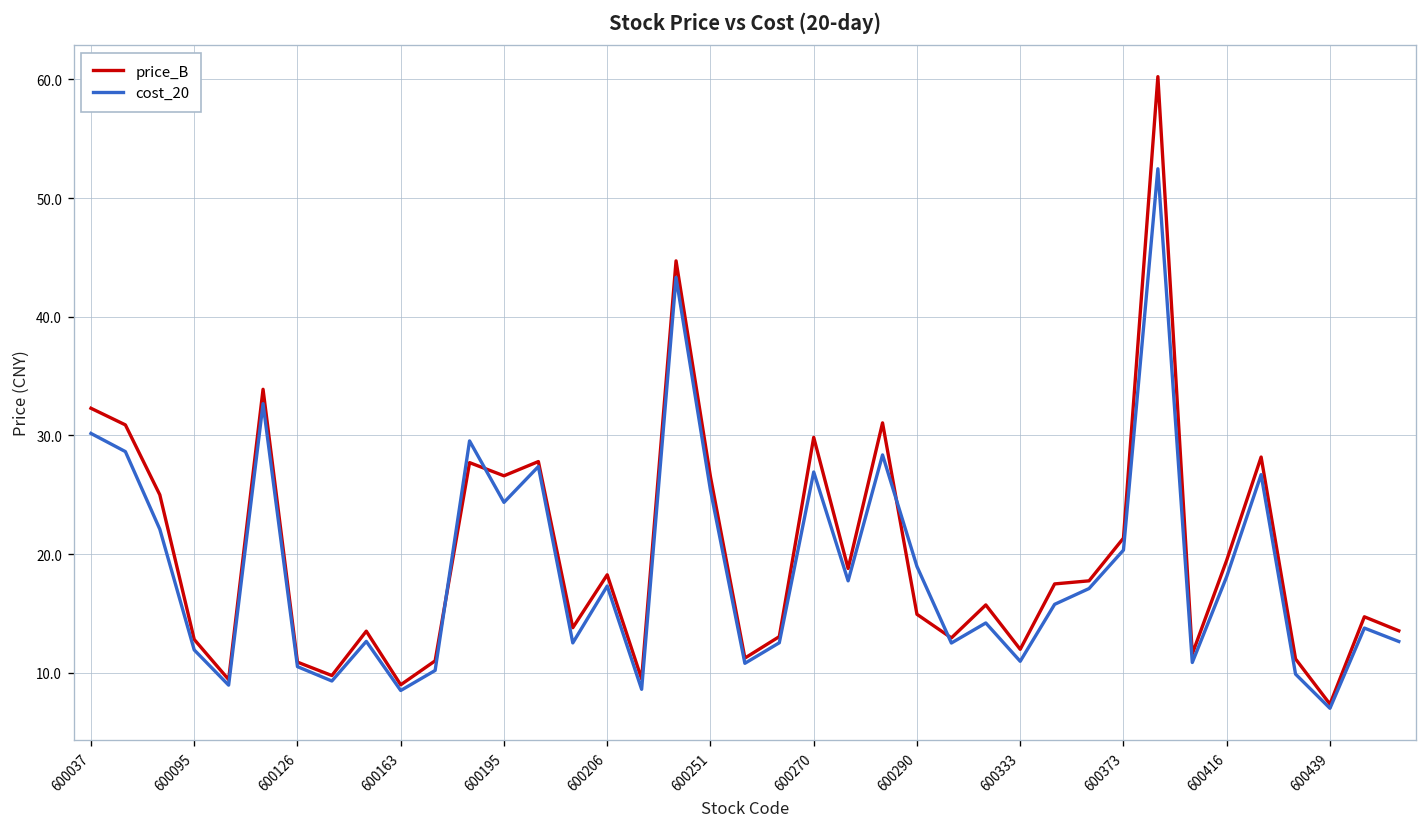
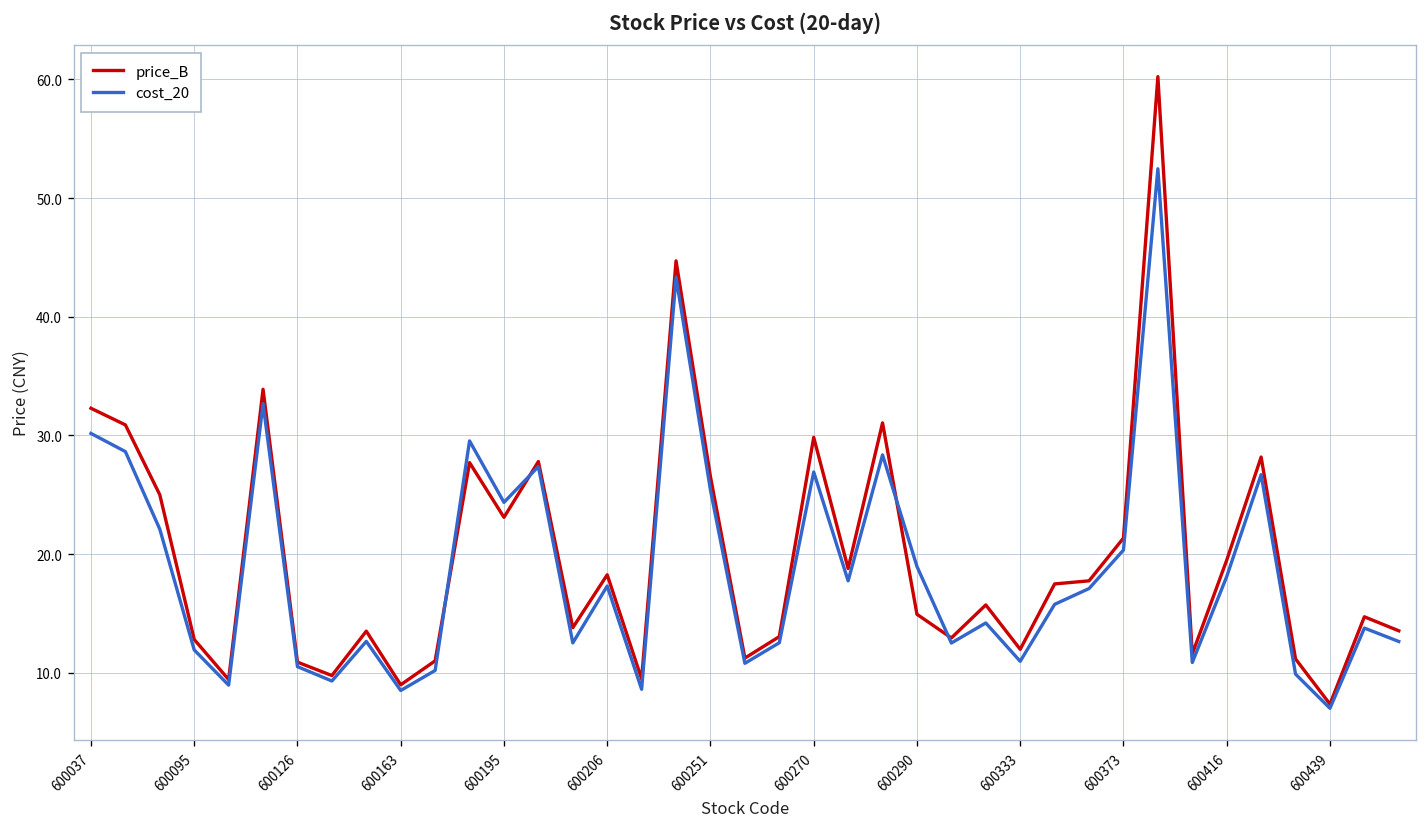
  {
    "price_B": {
      "600037": 32,
      "600095": 13,
      "600126": 11,
      "600163": 9,
-     "600195": 27,
+     "600195": 23,
      "600206": 18,
      "600251": 27,
      "600270": 30,
      "600290": 15,
      "600333": 12,
      "600373": 21,
      "600416": 19,
      "600439": 7
    },
    "cost_20": {
      "600037": 30,
      "600095": 12,
      "600126": 11,
      "600163": 9,
      "600195": 24,
      "600206": 17,
      "600251": 25,
      "600270": 27,
      "600290": 19,
      "600333": 11,
      "600373": 20,
      "600416": 18,
      "600439": 7
    }
  }
